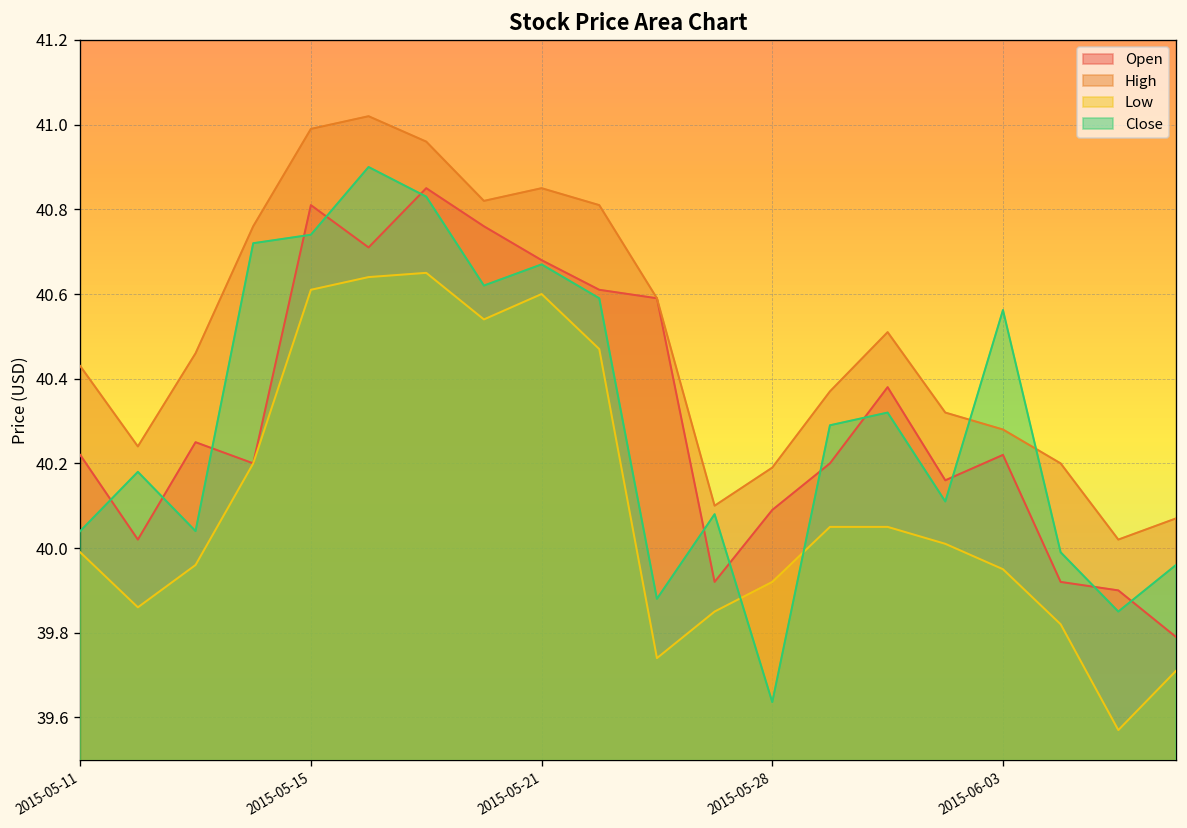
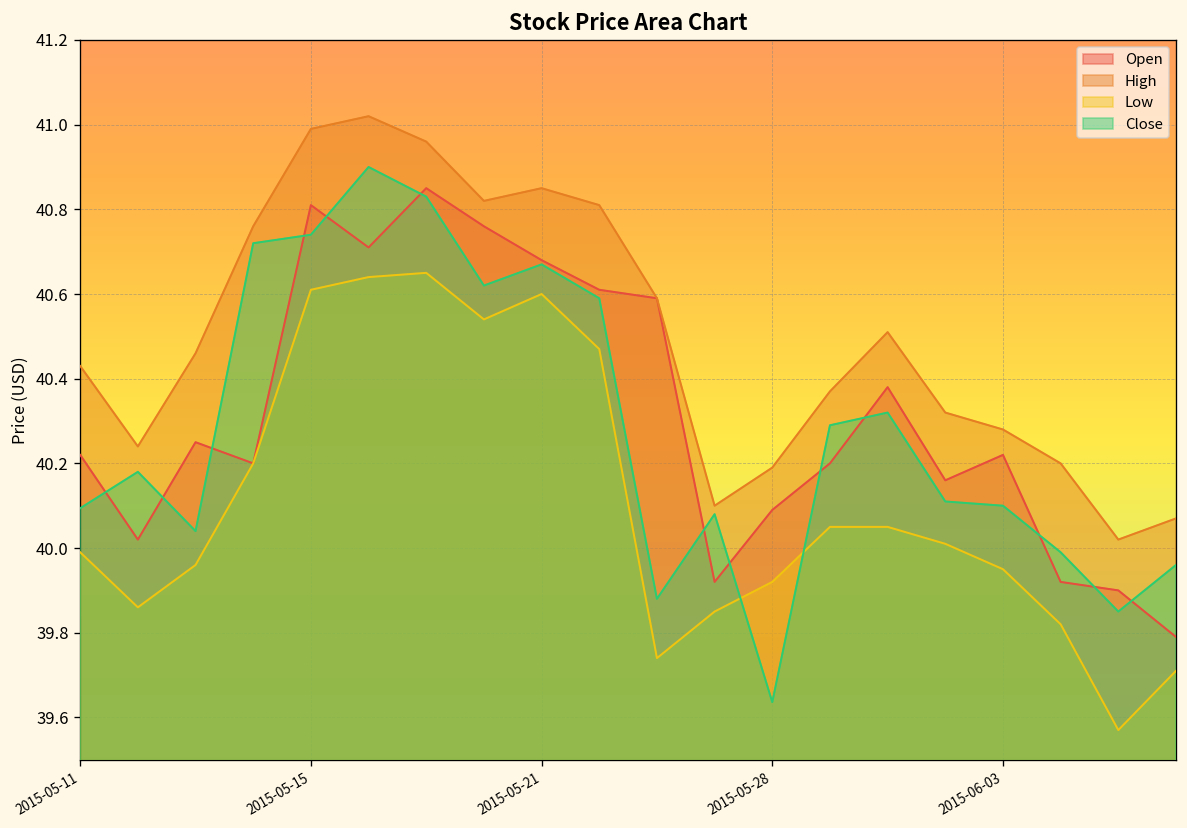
  {
    "Close": {
-     "2015-05-11": 40.04,
+     "2015-05-11": 40.09,
      "2015-05-15": 40.74,
      "2015-05-21": 40.67,
      "2015-05-28": 39.64,
-     "2015-06-03": 40.56
+     "2015-06-03": 40.10
    }
  }
